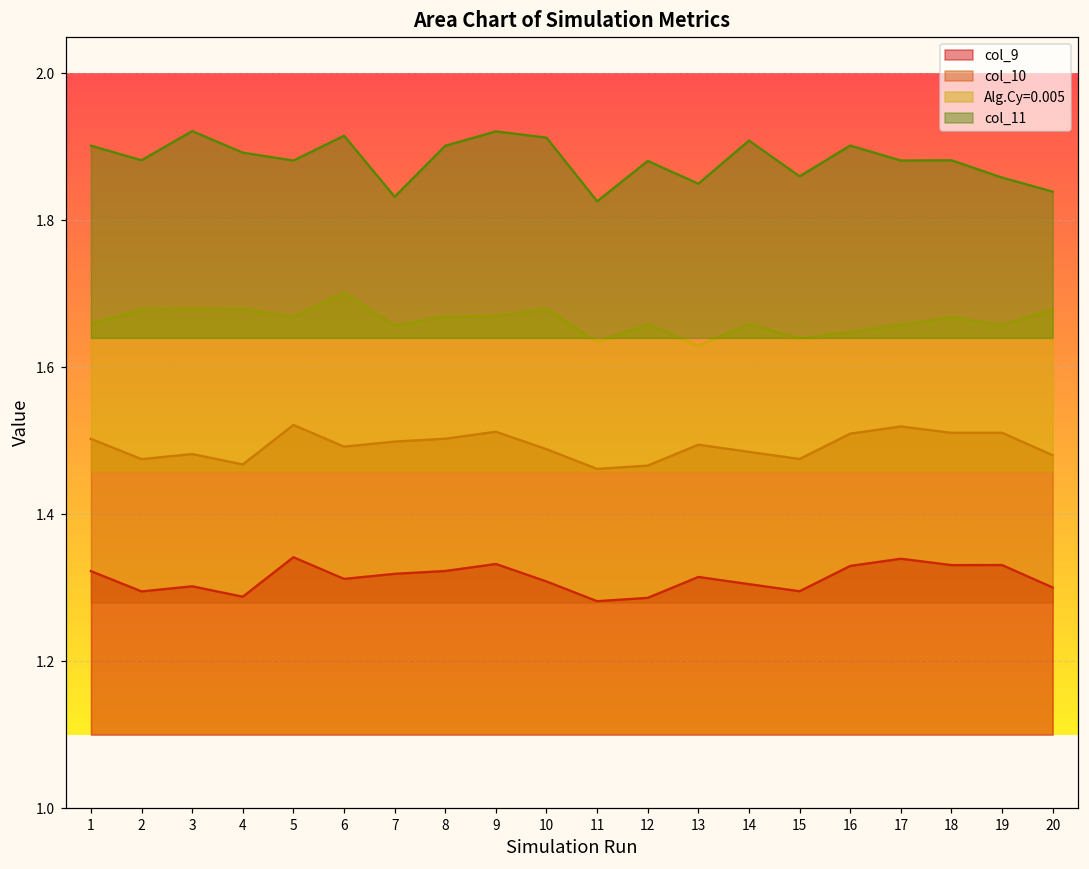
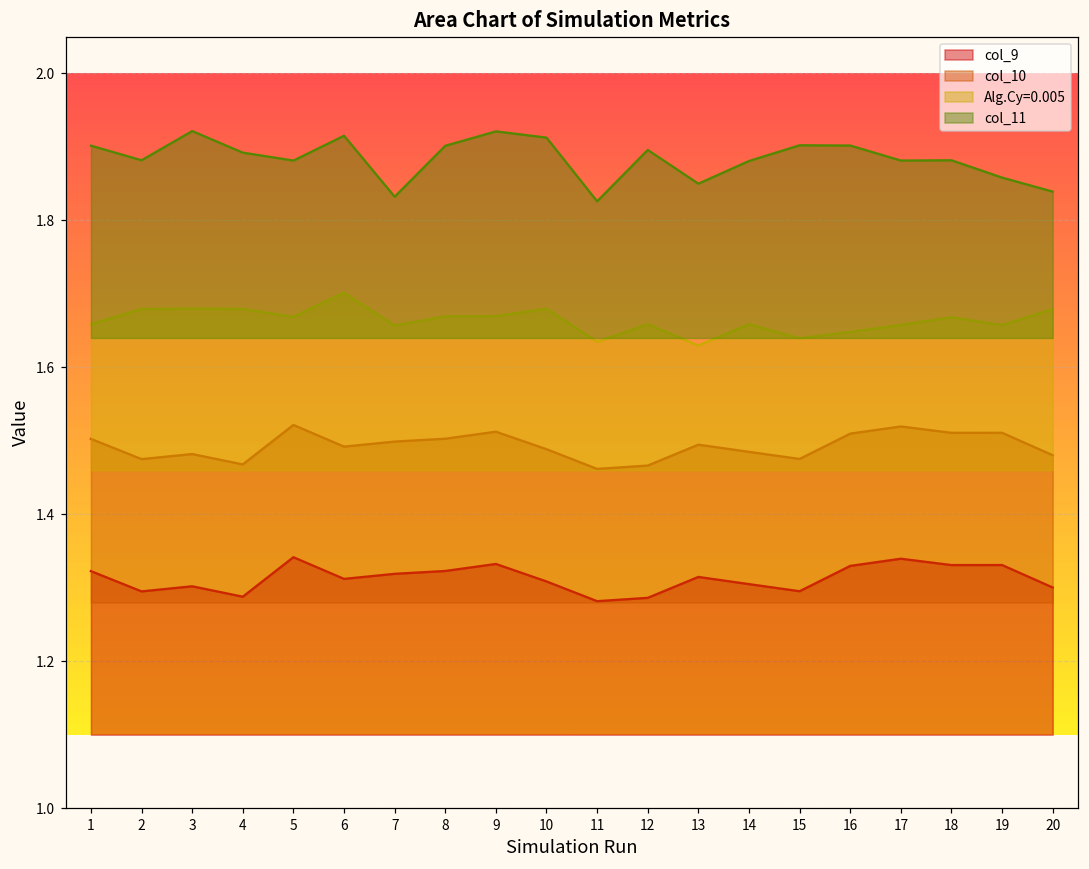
  {
    "col_11": {
      "1": 1.90,
      "2": 1.88,
      "3": 1.92,
      "4": 1.89,
      "5": 1.88,
      "6": 1.92,
      "7": 1.83,
      "8": 1.90,
      "9": 1.92,
      "10": 1.91,
      "11": 1.83,
-     "12": 1.88,
+     "12": 1.90,
      "13": 1.85,
-     "14": 1.91,
-     "15": 1.86,
+     "14": 1.88,
+     "15": 1.90,
      "16": 1.90,
      "17": 1.88,
      "18": 1.88,
      "19": 1.86,
      "20": 1.84
    }
  }
